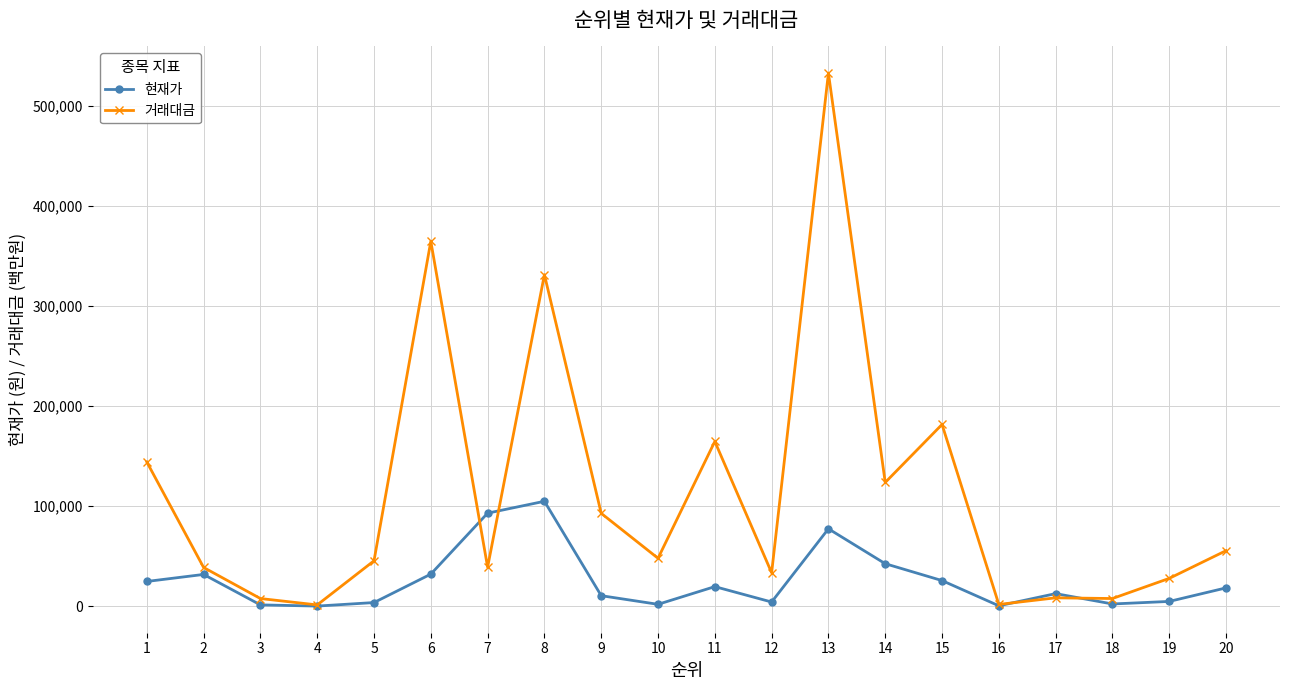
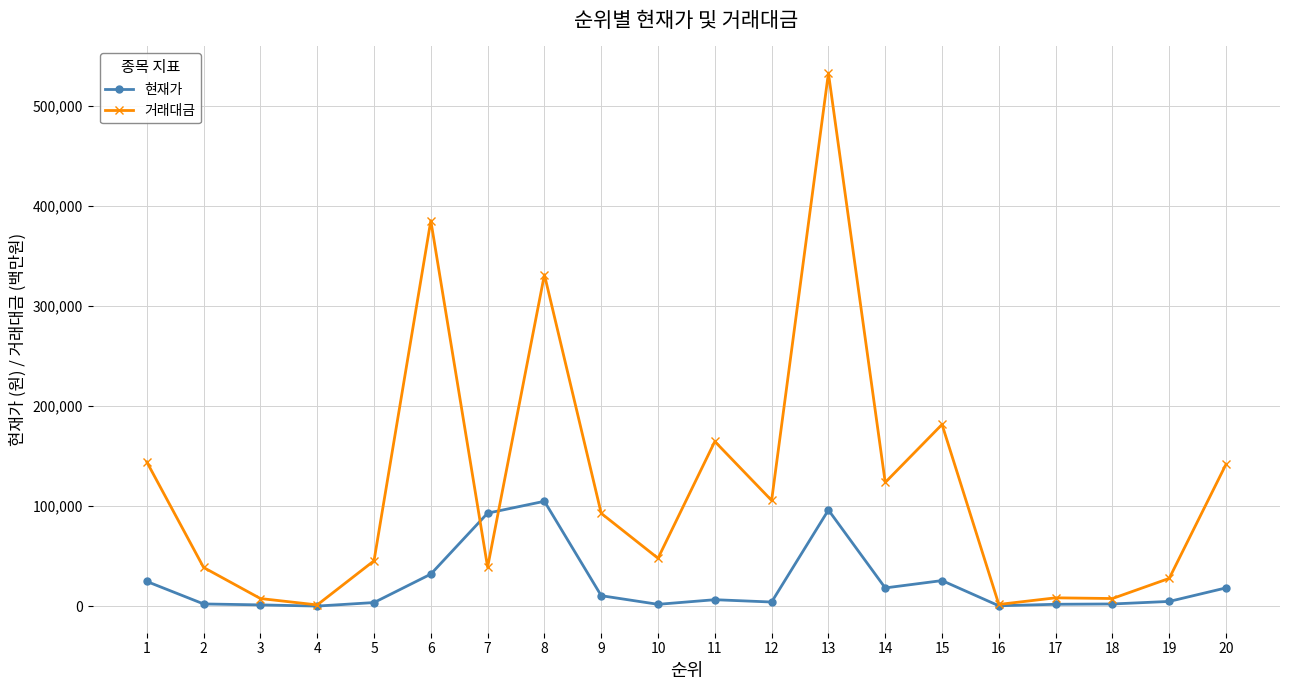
  {
    "현재가": {
      "1": "20,000",
-     "2": "30,000",
+     "2": "0",
      "3": "0",
      "5": "0",
      "6": "30,000",
      "7": "90,000",
      "8": "100,000",
      "9": "10,000",
      "10": "0",
-     "11": "20,000",
+     "11": "10,000",
      "12": "0",
-     "13": "80,000",
-     "14": "40,000",
+     "13": "100,000",
+     "14": "20,000",
      "15": "30,000",
-     "17": "10,000",
+     "17": "0",
      "18": "0",
      "19": "0",
      "20": "20,000"
    },
    "거래대금": {
      "1": "140,000",
      "2": "40,000",
      "3": "10,000",
      "5": "50,000",
-     "6": "360,000",
+     "6": "390,000",
      "7": "40,000",
      "8": "330,000",
      "9": "90,000",
      "10": "50,000",
      "11": "160,000",
-     "12": "30,000",
+     "12": "110,000",
      "13": "530,000",
      "14": "120,000",
      "15": "180,000",
      "17": "10,000",
      "18": "10,000",
      "19": "30,000",
-     "20": "60,000"
+     "20": "140,000"
    }
  }
